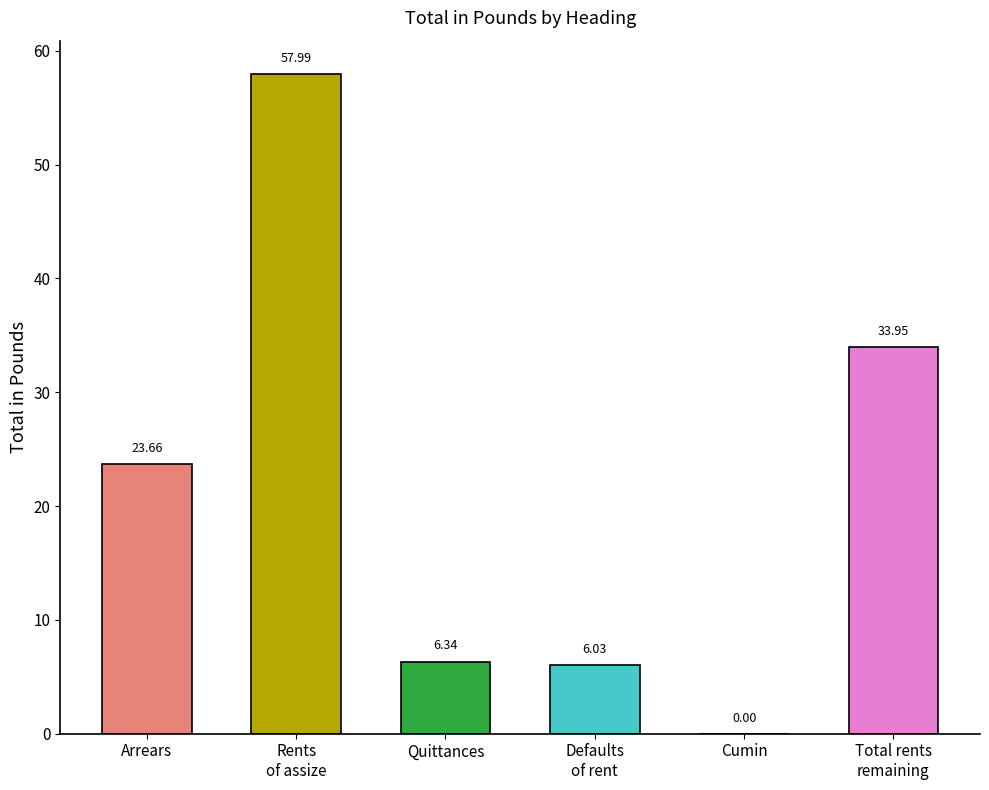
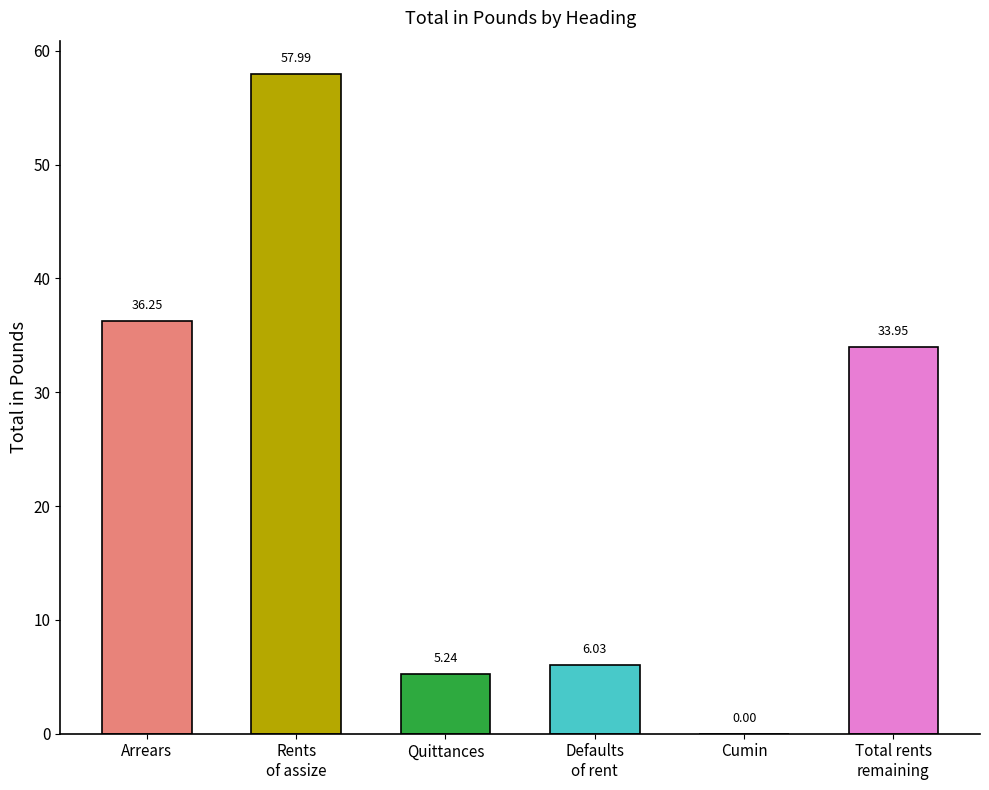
  {
-   "Arrears": 23.66,
+   "Arrears": 36.25,
    "Rents of assize": 57.99,
-   "Quittances": 6.34,
+   "Quittances": 5.24,
    "Defaults of rent": 6.03,
    "Cumin": 0.00,
    "Total rents remaining": 33.95
  }
